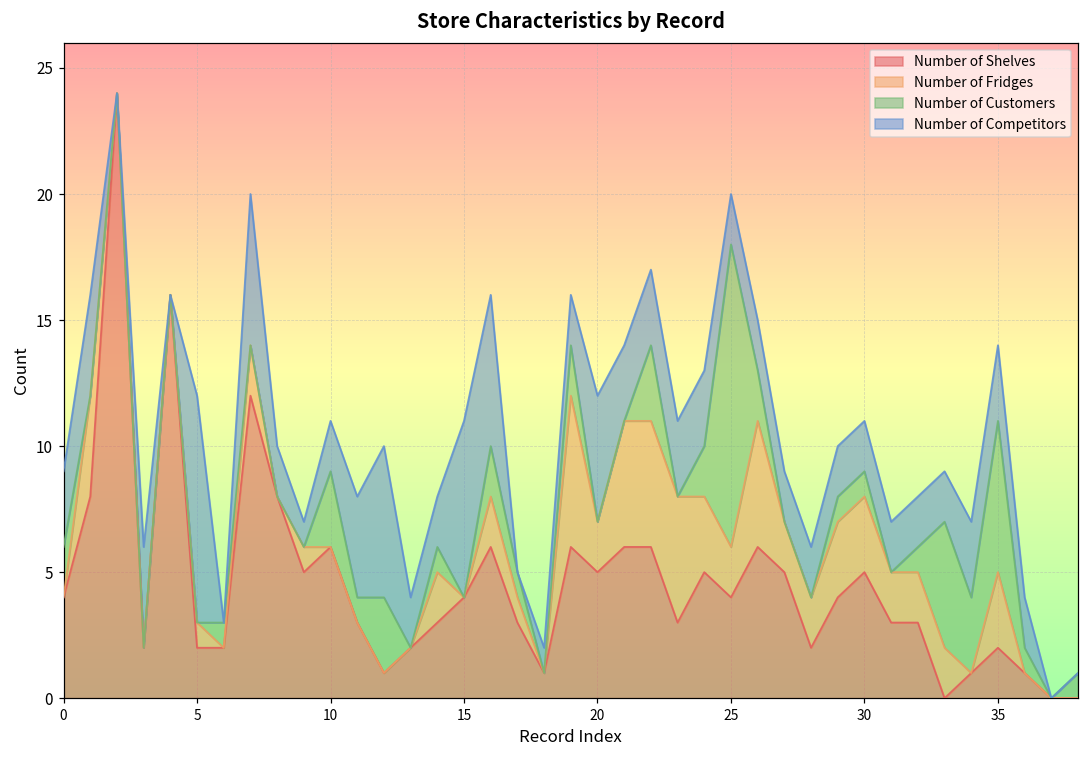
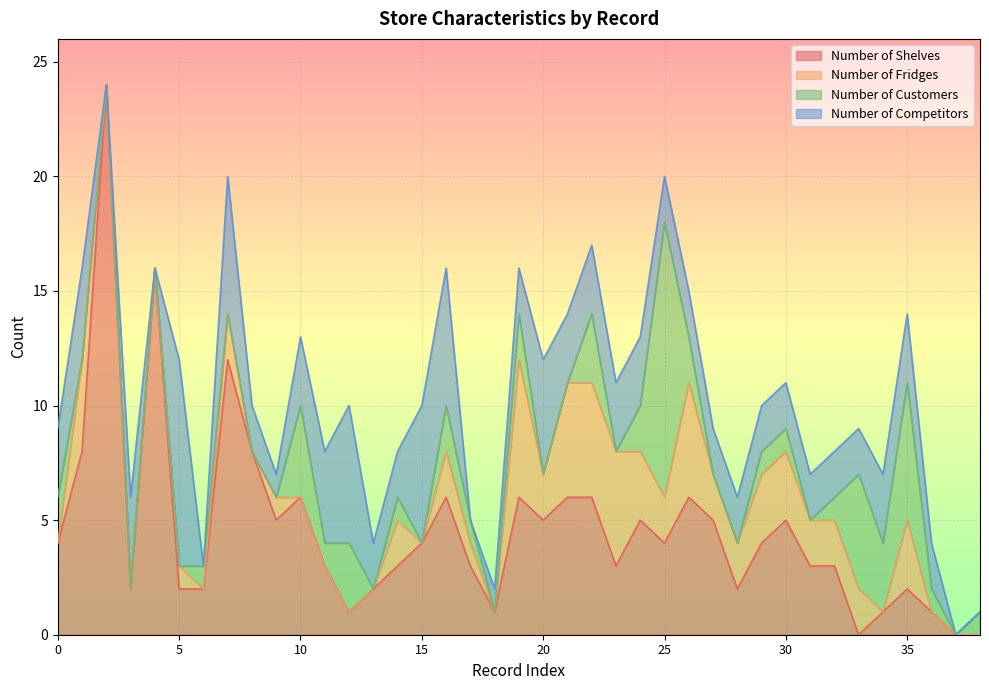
  {
    "Number of Customers": {
      "0": 2,
-     "10": 3,
+     "10": 4,
      "25": 12,
      "30": 1,
      "35": 6
    },
    "Number of Competitors": {
      "0": 3,
      "5": 9,
-     "10": 2,
-     "15": 7,
+     "10": 3,
+     "15": 6,
      "20": 5,
      "25": 2,
      "30": 2,
      "35": 3
    }
  }
